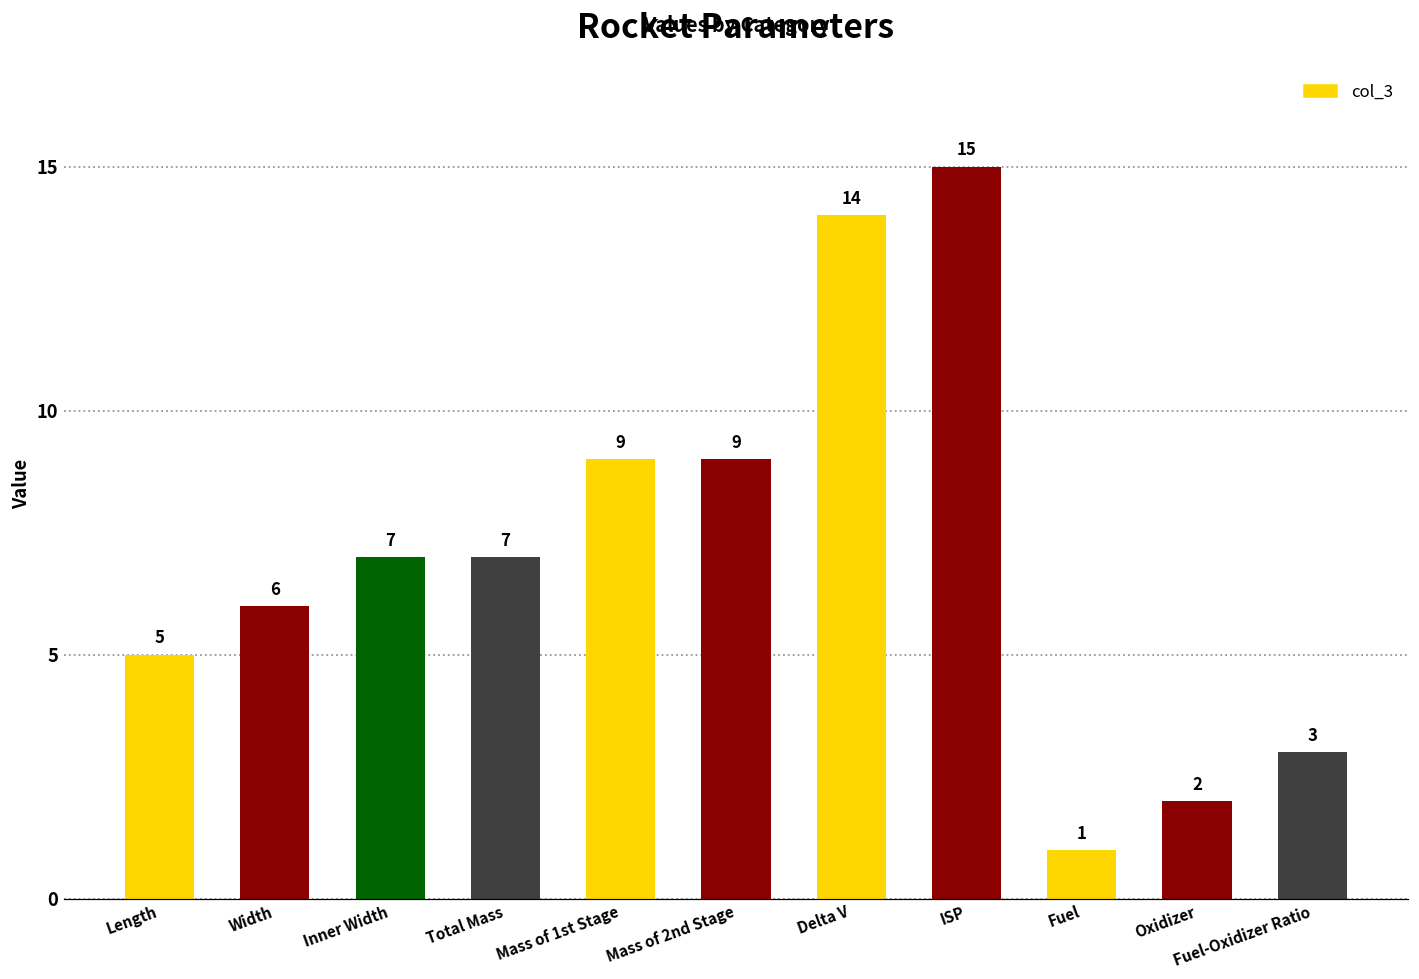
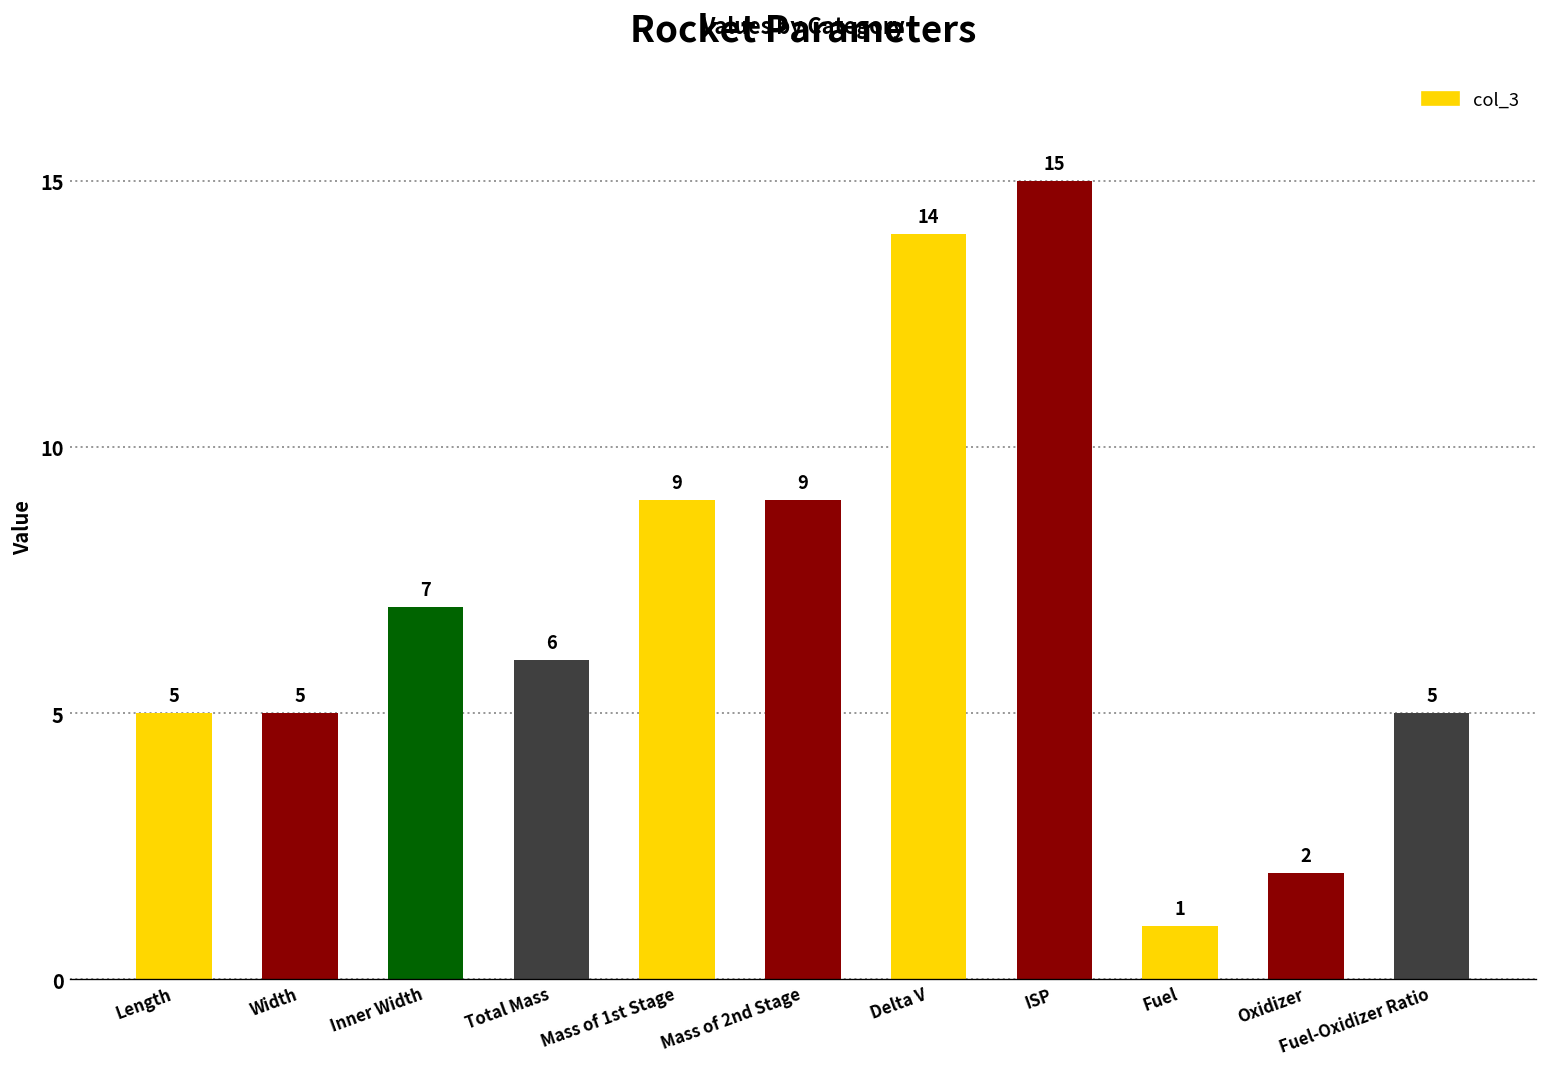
  {
    "Length": 5,
-   "Width": 6,
+   "Width": 5,
    "Inner Width": 7,
-   "Total Mass": 7,
+   "Total Mass": 6,
    "Mass of 1st Stage": 9,
    "Mass of 2nd Stage": 9,
    "Delta V": 14,
    "ISP": 15,
    "Fuel": 1,
    "Oxidizer": 2,
-   "Fuel-Oxidizer Ratio": 3
+   "Fuel-Oxidizer Ratio": 5
  }
